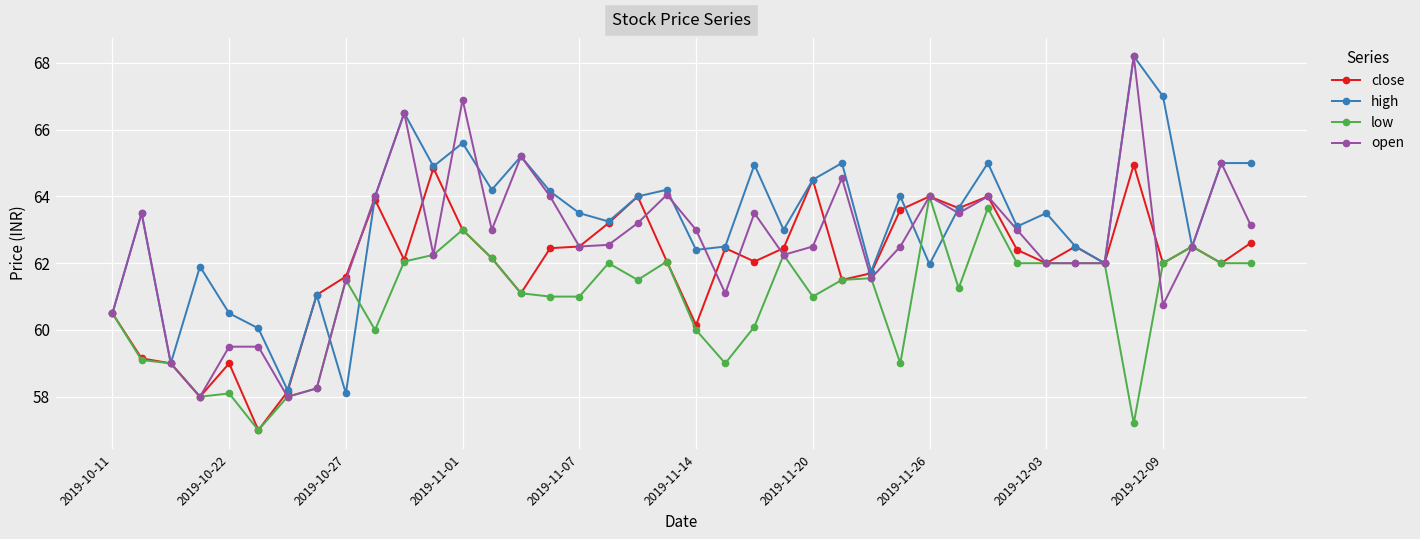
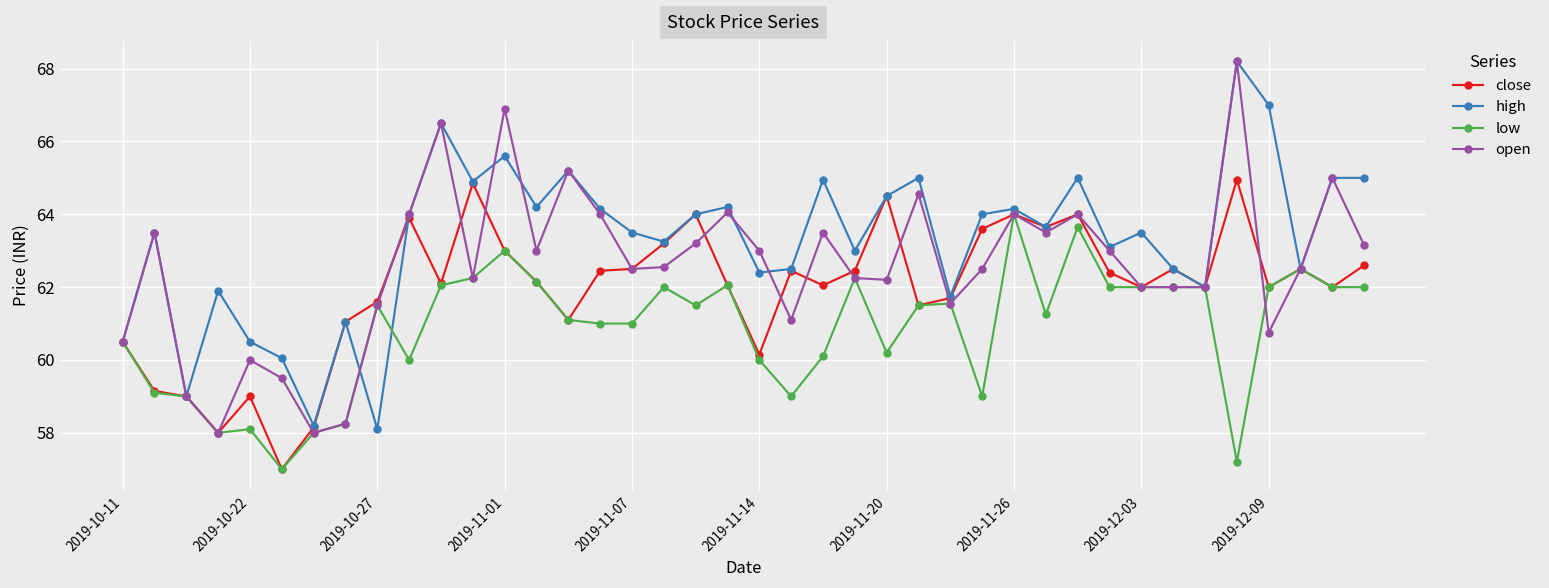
  {
    "close": {
      "2019-10-22": 59.0,
      "2019-10-27": 61.6,
      "2019-11-14": 60.2
    },
    "high": {
      "2019-10-22": 60.5,
      "2019-10-27": 58.1,
      "2019-11-01": 65.6,
      "2019-11-07": 63.5,
      "2019-11-14": 62.4,
-     "2019-11-26": 62.0,
+     "2019-11-26": 64.2,
      "2019-12-03": 63.5,
      "2019-12-09": 67.0
    },
    "low": {
      "2019-10-22": 58.1,
      "2019-11-07": 61.0,
      "2019-11-14": 60.0,
-     "2019-11-20": 61.0
+     "2019-11-20": 60.2
    },
    "open": {
-     "2019-10-22": 59.5,
+     "2019-10-22": 60.0,
      "2019-11-01": 66.9,
      "2019-11-14": 63.0,
-     "2019-11-20": 62.5,
+     "2019-11-20": 62.2,
      "2019-12-09": 60.8
    }
  }
